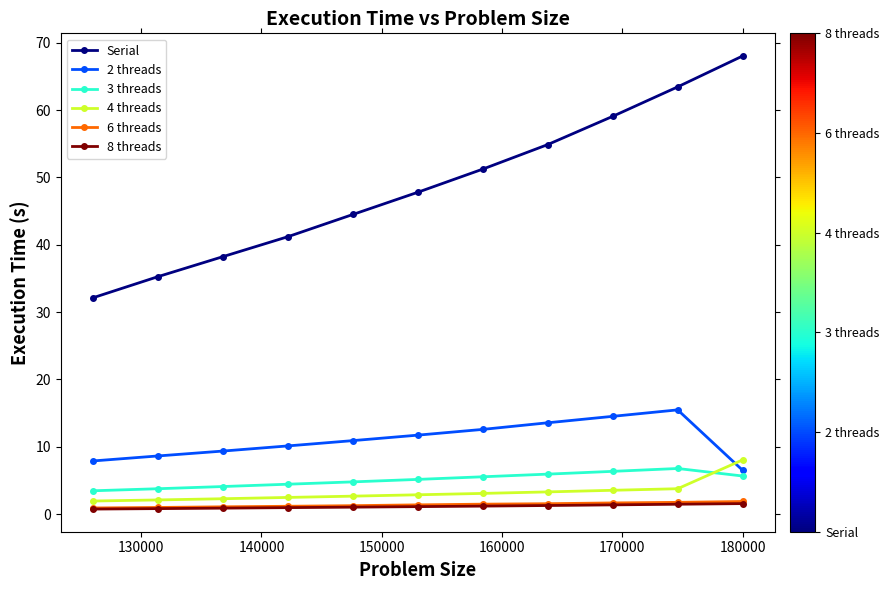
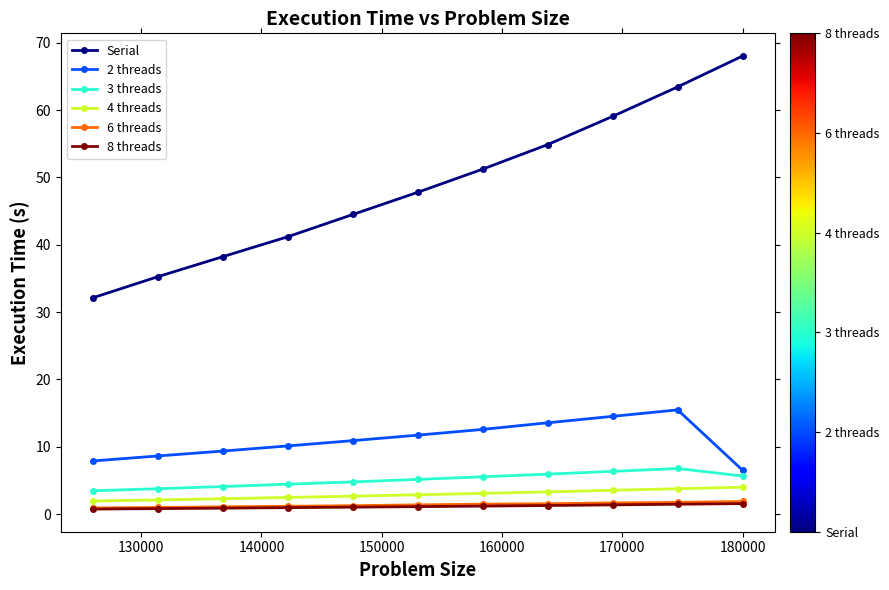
  {
    "Serial": {
      "180000": 68
    },
    "2 threads": {
      "180000": 7
    },
    "3 threads": {
      "180000": 6
    },
    "4 threads": {
-     "180000": 8
+     "180000": 4
    }
  }
